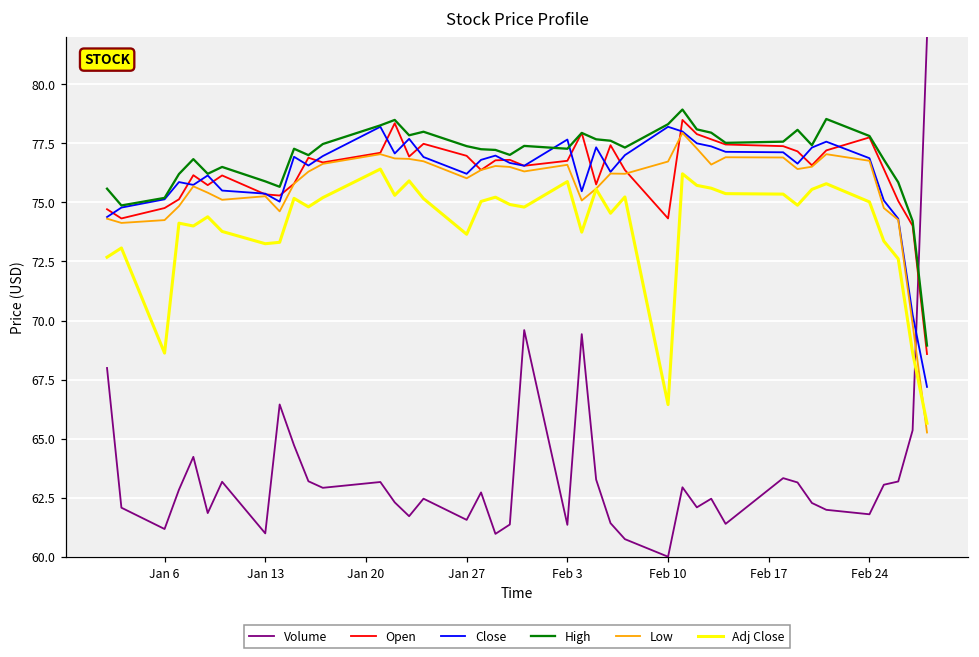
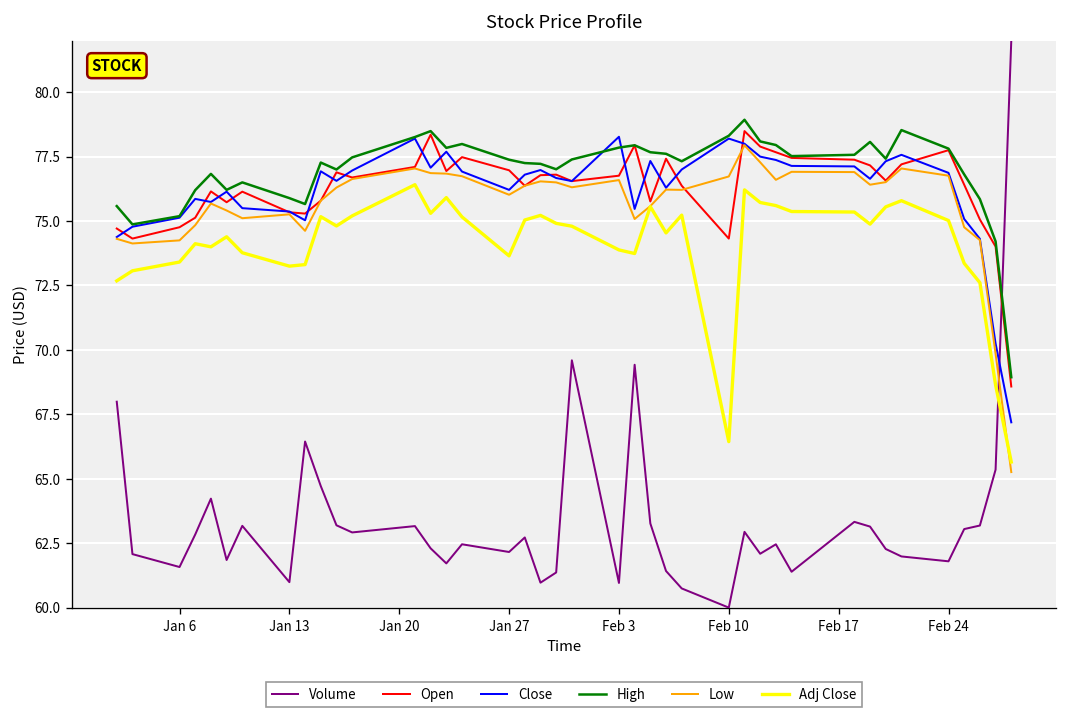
  {
    "Volume": {
-     "Jan 6": 61.2,
+     "Jan 6": 61.6,
      "Jan 13": 61.0,
-     "Jan 27": 61.6,
-     "Feb 3": 61.4,
+     "Jan 27": 62.2,
+     "Feb 3": 61.0,
      "Feb 10": 60.0,
      "Feb 24": 61.8
    },
    "Open": {
      "Jan 6": 74.8,
      "Jan 27": 77.0,
      "Feb 3": 76.8,
      "Feb 10": 74.3
    },
    "Close": {
      "Jan 27": 76.2,
-     "Feb 3": 77.7
+     "Feb 3": 78.3
    },
    "High": {
      "Jan 13": 75.9,
      "Jan 27": 77.4,
-     "Feb 3": 77.3
+     "Feb 3": 77.9
    },
    "Low": {
      "Jan 6": 74.3,
      "Jan 27": 76.0,
      "Feb 3": 76.6,
      "Feb 10": 76.7
    },
    "Adj Close": {
-     "Jan 6": 68.6,
+     "Jan 6": 73.4,
      "Jan 13": 73.3,
      "Jan 27": 73.7,
-     "Feb 3": 75.9,
+     "Feb 3": 73.9,
      "Feb 10": 66.4,
      "Feb 24": 75.0
    }
  }
